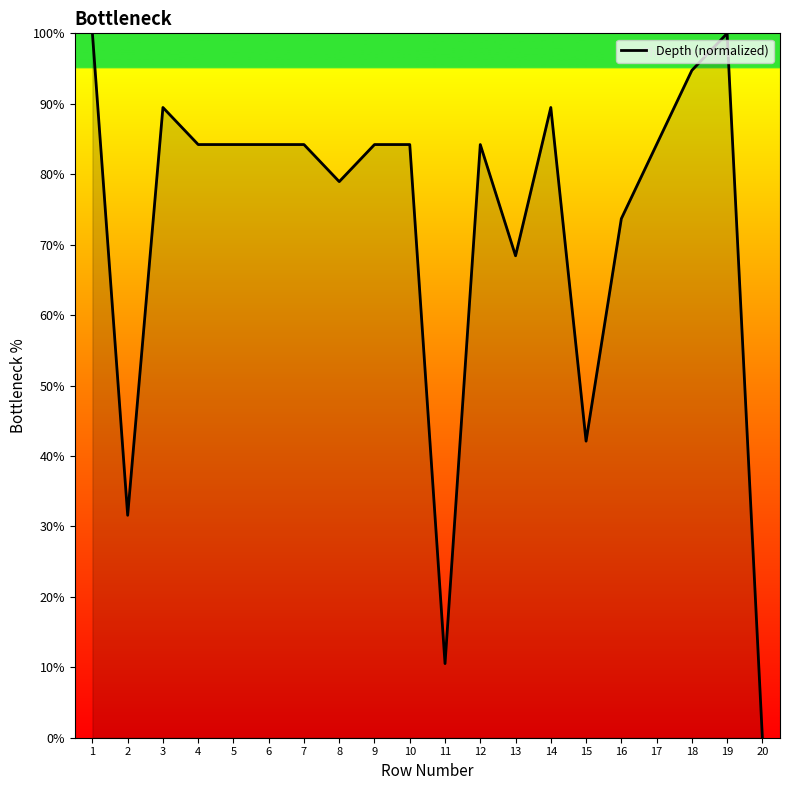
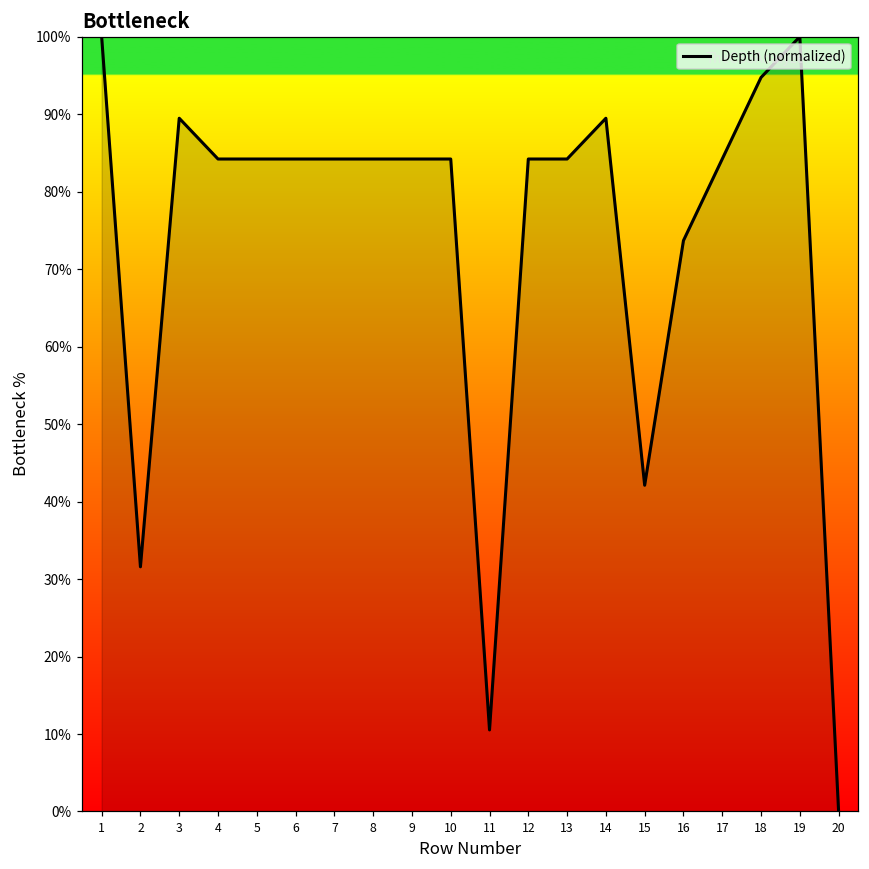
  {
    "1": "100%",
    "2": "32%",
    "3": "89%",
    "4": "84%",
    "5": "84%",
    "6": "84%",
    "7": "84%",
-   "8": "79%",
+   "8": "84%",
    "9": "84%",
    "10": "84%",
    "11": "11%",
    "12": "84%",
-   "13": "68%",
+   "13": "84%",
    "14": "89%",
    "15": "42%",
    "16": "74%",
    "17": "84%",
    "18": "95%",
    "19": "100%",
    "20": "0%"
  }
